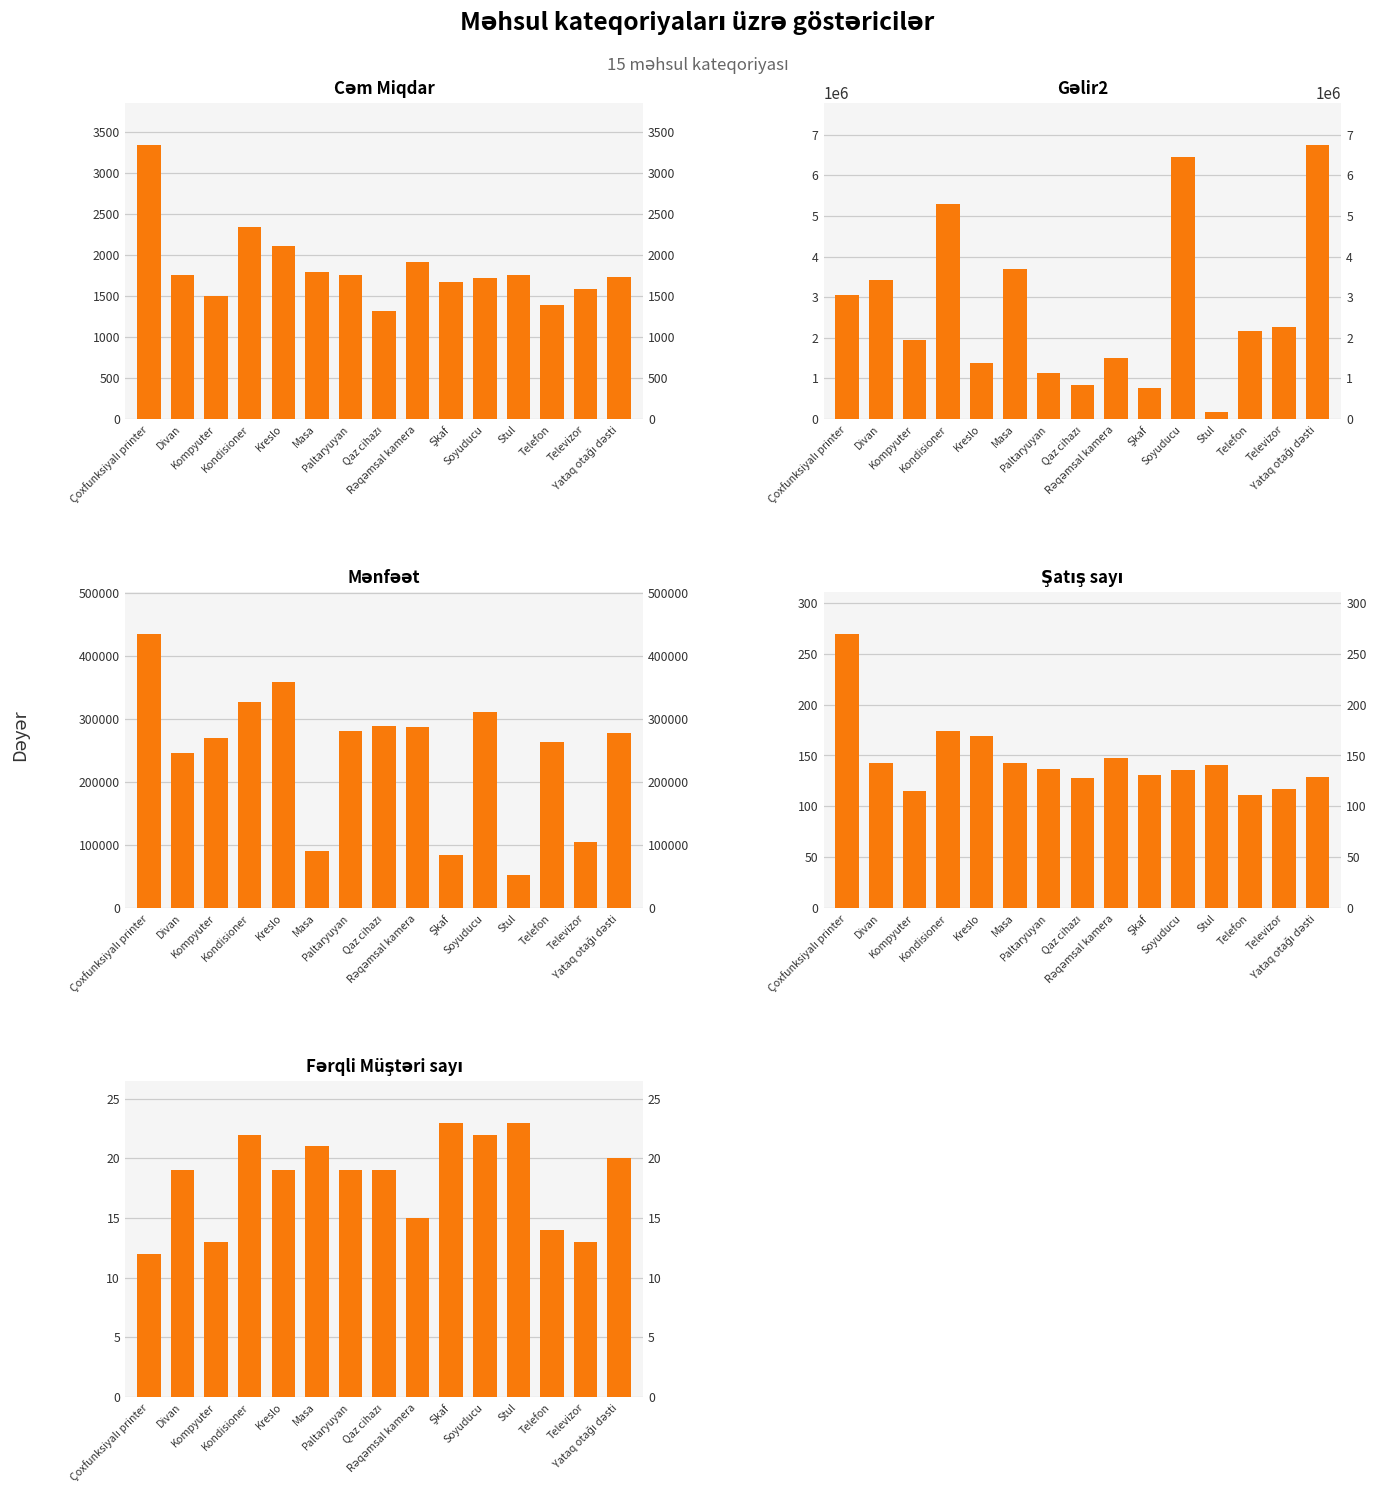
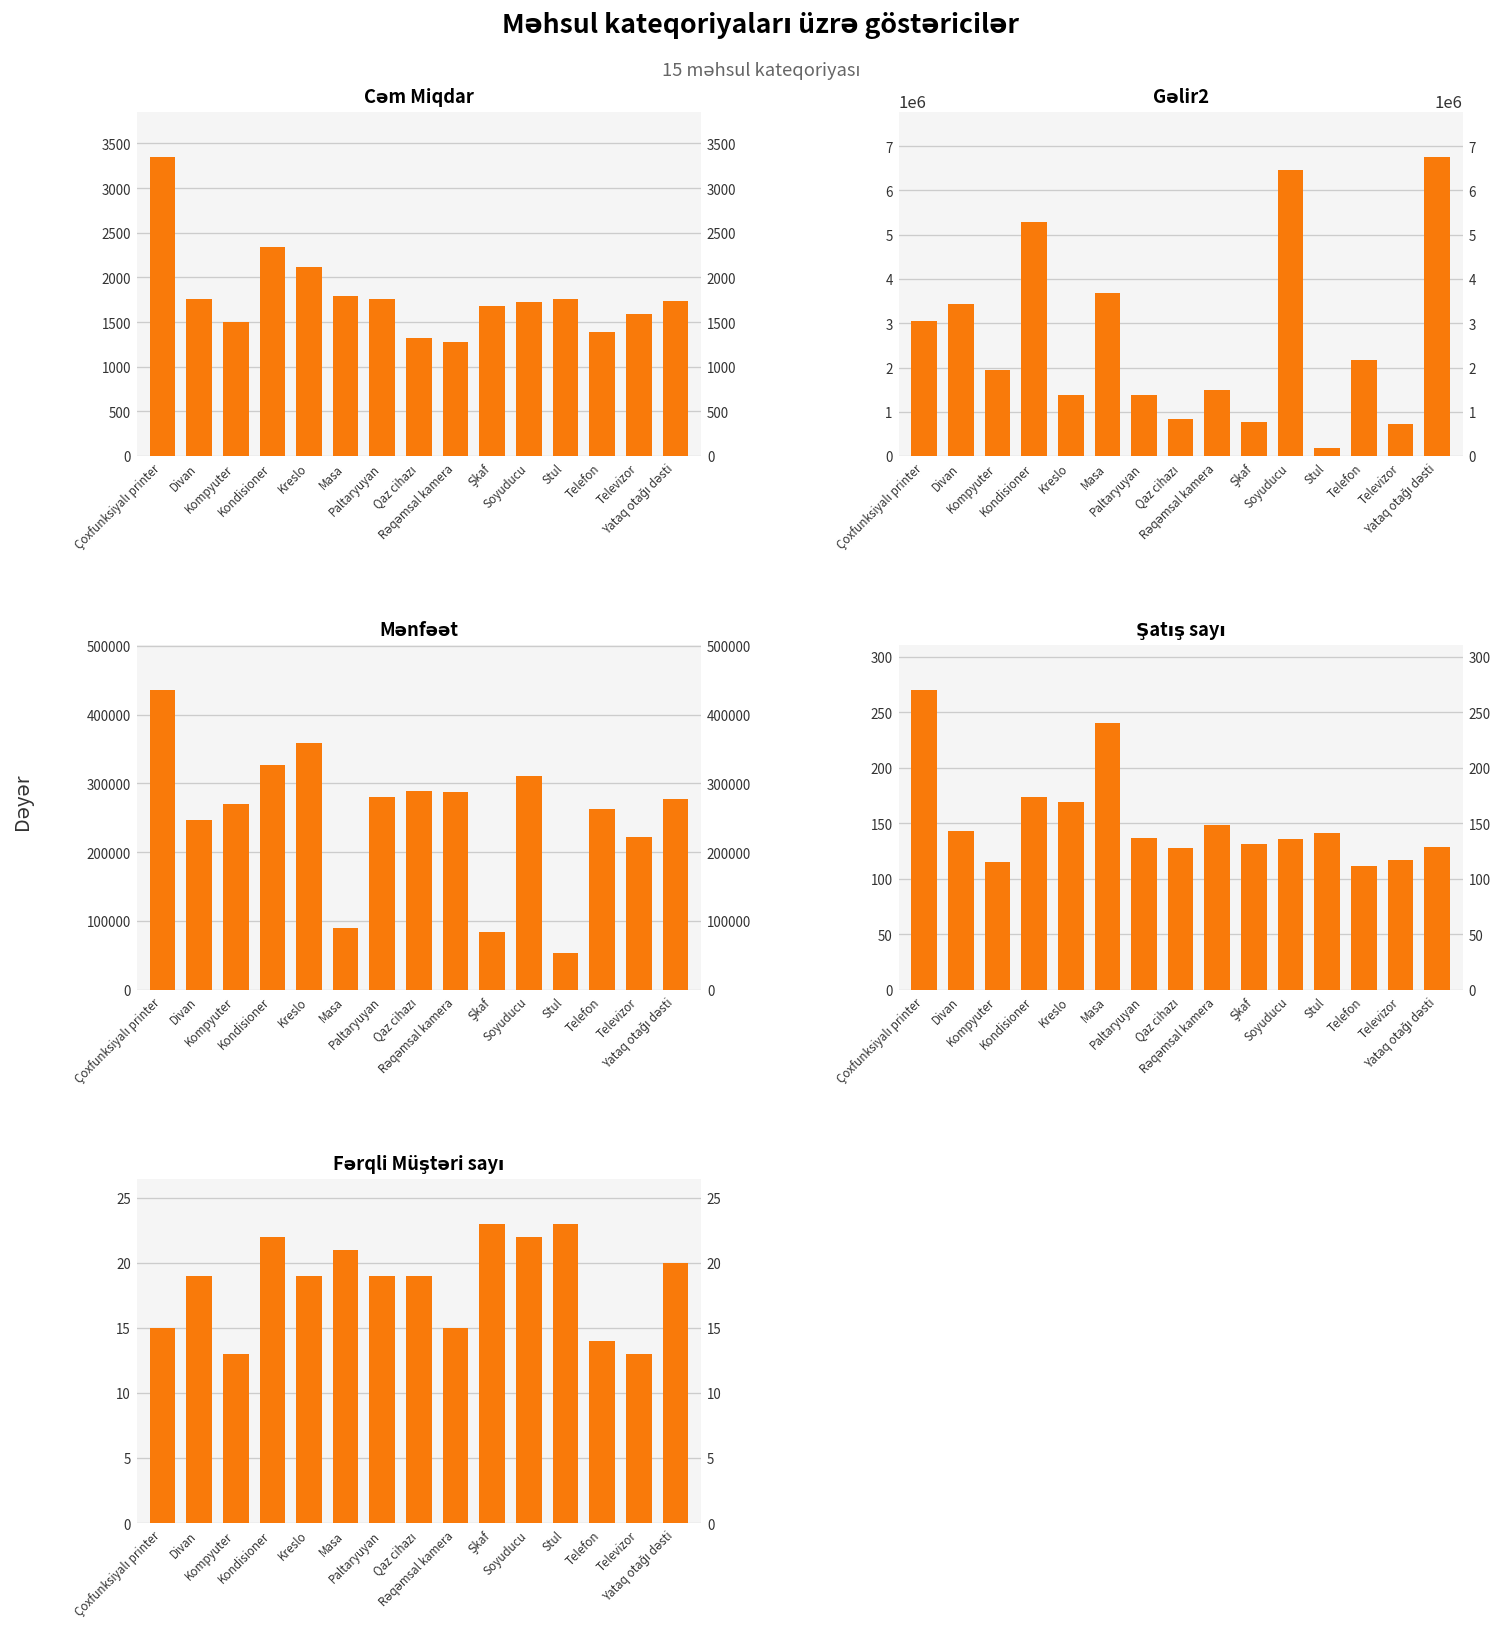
  {
    "Cəm Miqdar": {
      "Çoxfunksiyalı printer": 3400,
      "Divan": 1800,
      "Kompyuter": 1500,
      "Kondisioner": 2300,
      "Kreslo": 2100,
      "Masa": 1800,
      "Paltaryuyan": 1800,
      "Qaz cihazı": 1300,
-     "Rəqəmsal kamera": 1900,
+     "Rəqəmsal kamera": 1300,
      "Şkaf": 1700,
      "Soyuducu": 1700,
      "Stul": 1800,
      "Telefon": 1400,
      "Televizor": 1600,
      "Yataq otağı dəsti": 1700
    },
    "Gəlir2": {
      "Çoxfunksiyalı printer": 3000000,
      "Divan": 3400000,
      "Kompyuter": 1900000,
      "Kondisioner": 5300000,
      "Kreslo": 1400000,
      "Masa": 3700000,
-     "Paltaryuyan": 1100000,
+     "Paltaryuyan": 1400000,
      "Qaz cihazı": 800000,
      "Rəqəmsal kamera": 1500000,
      "Şkaf": 800000,
      "Soyuducu": 6500000,
      "Stul": 200000,
      "Telefon": 2200000,
-     "Televizor": 2300000,
+     "Televizor": 700000,
      "Yataq otağı dəsti": 6800000
    },
    "Mənfəət": {
      "Çoxfunksiyalı printer": 440000,
      "Divan": 250000,
      "Kompyuter": 270000,
      "Kondisioner": 330000,
      "Kreslo": 360000,
      "Masa": 90000,
      "Paltaryuyan": 280000,
      "Qaz cihazı": 290000,
      "Rəqəmsal kamera": 290000,
      "Şkaf": 80000,
      "Soyuducu": 310000,
      "Stul": 50000,
      "Telefon": 260000,
-     "Televizor": 110000,
+     "Televizor": 220000,
      "Yataq otağı dəsti": 280000
    },
    "Şatış sayı": {
      "Çoxfunksiyalı printer": 270,
      "Divan": 140,
      "Kompyuter": 120,
      "Kondisioner": 170,
      "Kreslo": 170,
-     "Masa": 140,
+     "Masa": 240,
      "Paltaryuyan": 140,
      "Qaz cihazı": 130,
      "Rəqəmsal kamera": 150,
      "Şkaf": 130,
      "Soyuducu": 140,
      "Stul": 140,
      "Telefon": 110,
      "Televizor": 120,
      "Yataq otağı dəsti": 130
    },
    "Fərqli Müştəri sayı": {
-     "Çoxfunksiyalı printer": 12,
+     "Çoxfunksiyalı printer": 15,
      "Divan": 19,
      "Kompyuter": 13,
      "Kondisioner": 22,
      "Kreslo": 19,
      "Masa": 21,
      "Paltaryuyan": 19,
      "Qaz cihazı": 19,
      "Rəqəmsal kamera": 15,
      "Şkaf": 23,
      "Soyuducu": 22,
      "Stul": 23,
      "Telefon": 14,
      "Televizor": 13,
      "Yataq otağı dəsti": 20
    }
  }
